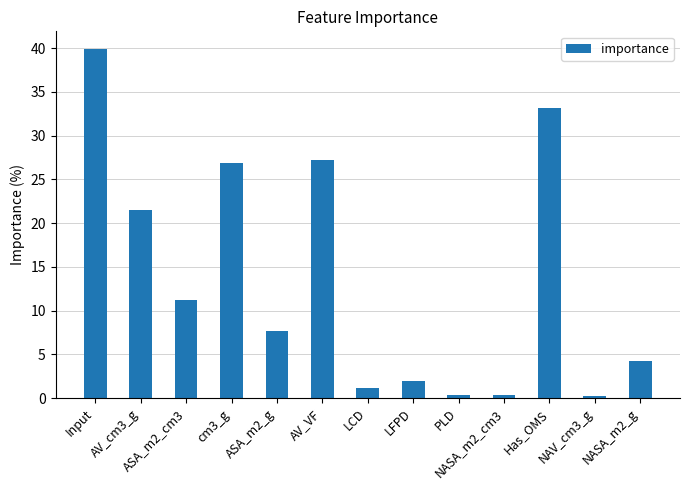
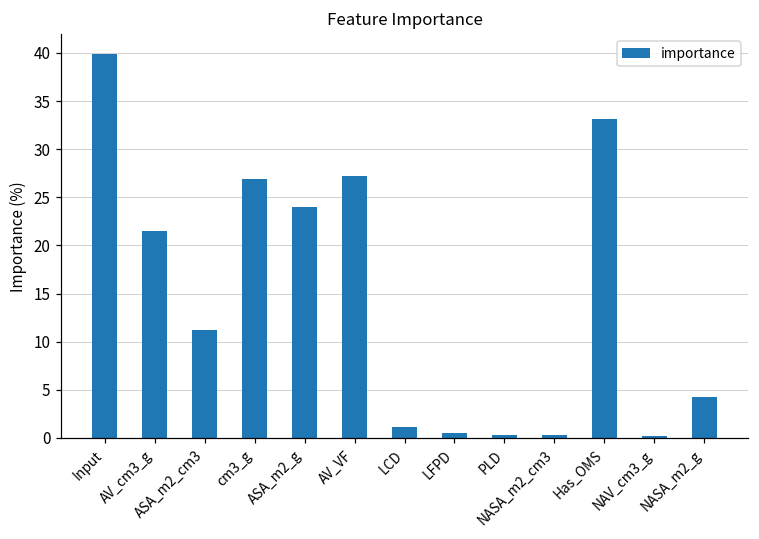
  {
    "Input": 40,
    "AV_cm3_g": 21,
    "ASA_m2_cm3": 11,
    "cm3_g": 27,
-   "ASA_m2_g": 8,
+   "ASA_m2_g": 24,
    "AV_VF": 27,
    "LCD": 1,
-   "LFPD": 2,
+   "LFPD": 1,
    "PLD": 0,
    "NASA_m2_cm3": 0,
    "Has_OMS": 33,
    "NASA_m2_g": 4
  }
